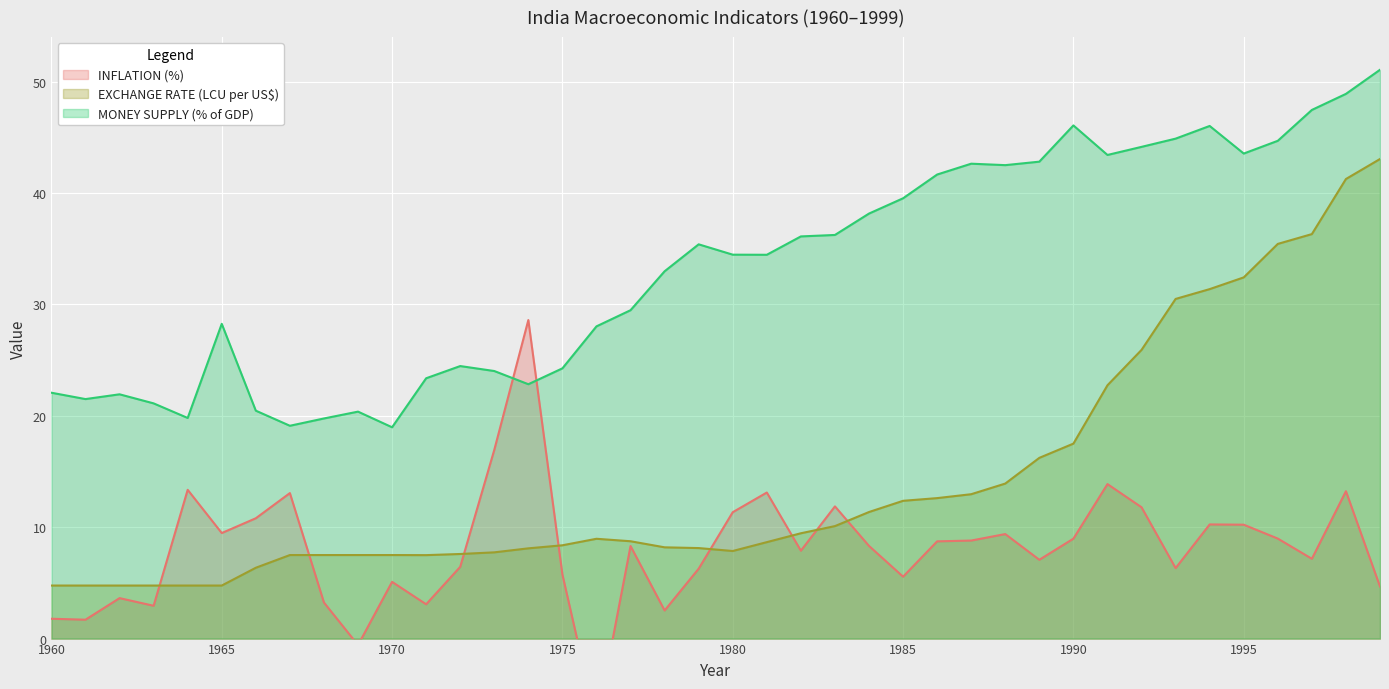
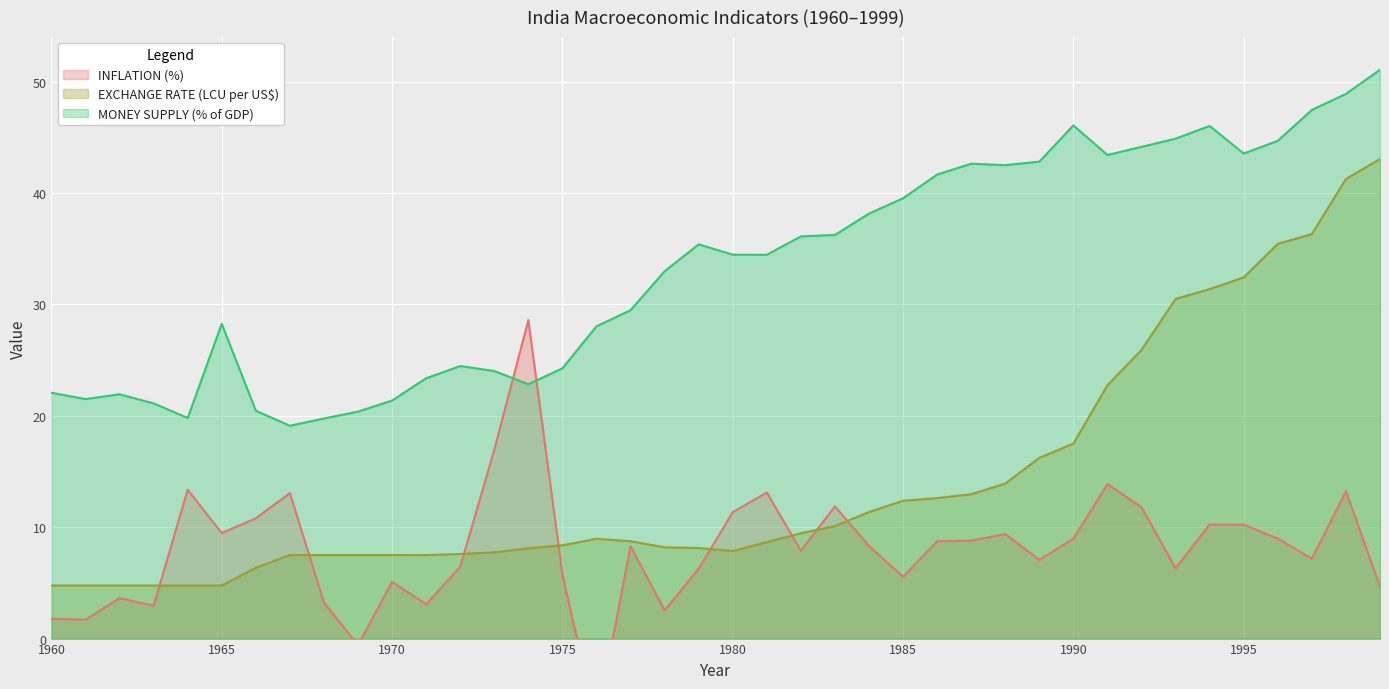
  {
    "MONEY SUPPLY (% of GDP)": {
      "1960": 22.1,
      "1965": 28.3,
-     "1970": 19.0,
+     "1970": 21.4,
      "1975": 24.3,
      "1980": 34.5,
      "1985": 39.5,
      "1990": 46.1,
      "1995": 43.5
    }
  }
